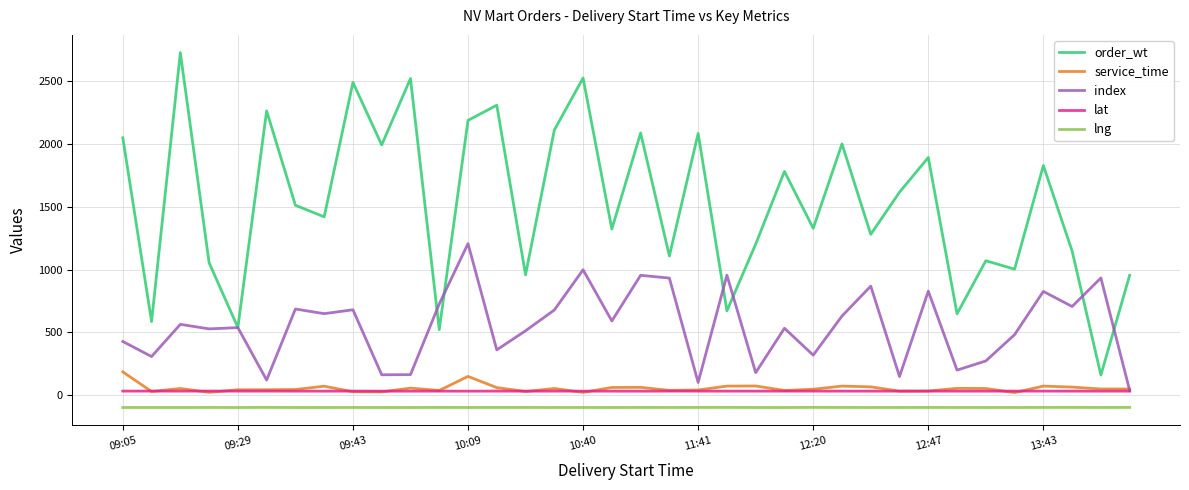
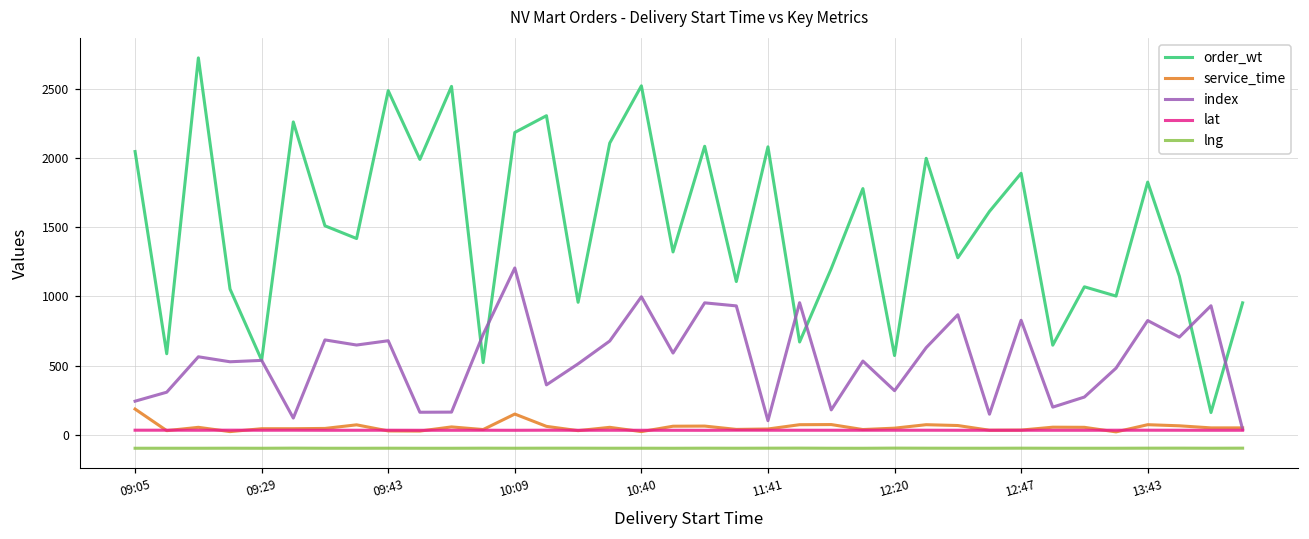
  {
    "order_wt": {
      "09:05": 2050,
      "09:43": 2490,
      "10:09": 2190,
      "10:40": 2520,
      "11:41": 2080,
-     "12:20": 1330,
+     "12:20": 570,
      "12:47": 1890,
      "13:43": 1830
    },
    "service_time": {
      "09:05": 190,
      "10:09": 150,
      "13:43": 70
    },
    "index": {
-     "09:05": 430,
+     "09:05": 240,
      "09:43": 680,
      "10:09": 1210,
      "10:40": 1000,
      "11:41": 100,
      "12:20": 320,
      "12:47": 830,
      "13:43": 830
    },
    "lat": {
      "09:05": 30,
      "10:09": 30,
      "13:43": 30
    },
    "lng": {
      "09:05": -100,
      "09:29": -100,
      "09:43": -100,
      "10:09": -100,
      "10:40": -100,
      "11:41": -100,
      "12:20": -100,
      "12:47": -100,
      "13:43": -100
    }
  }
